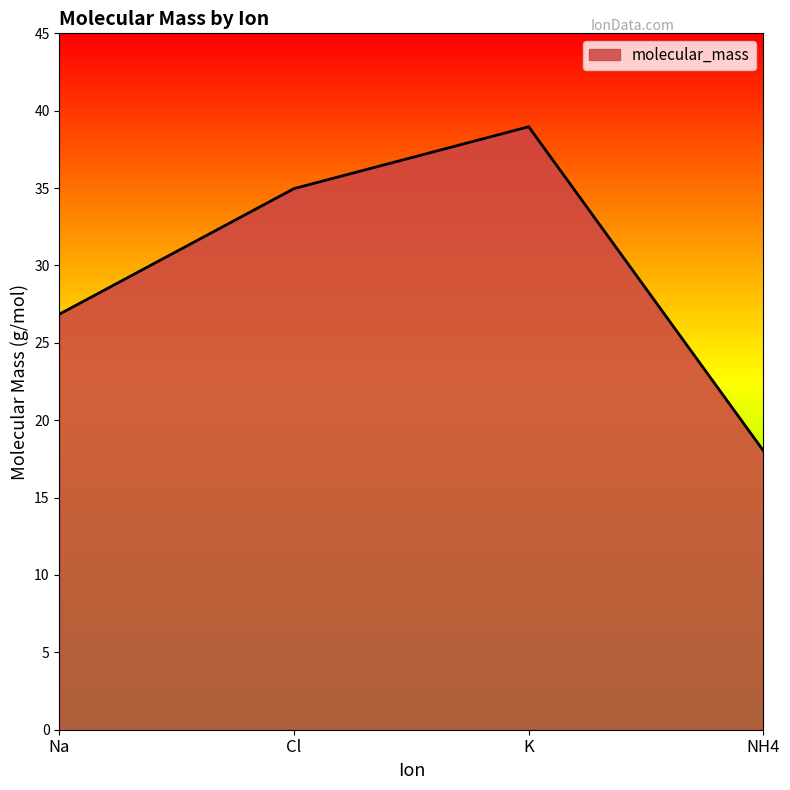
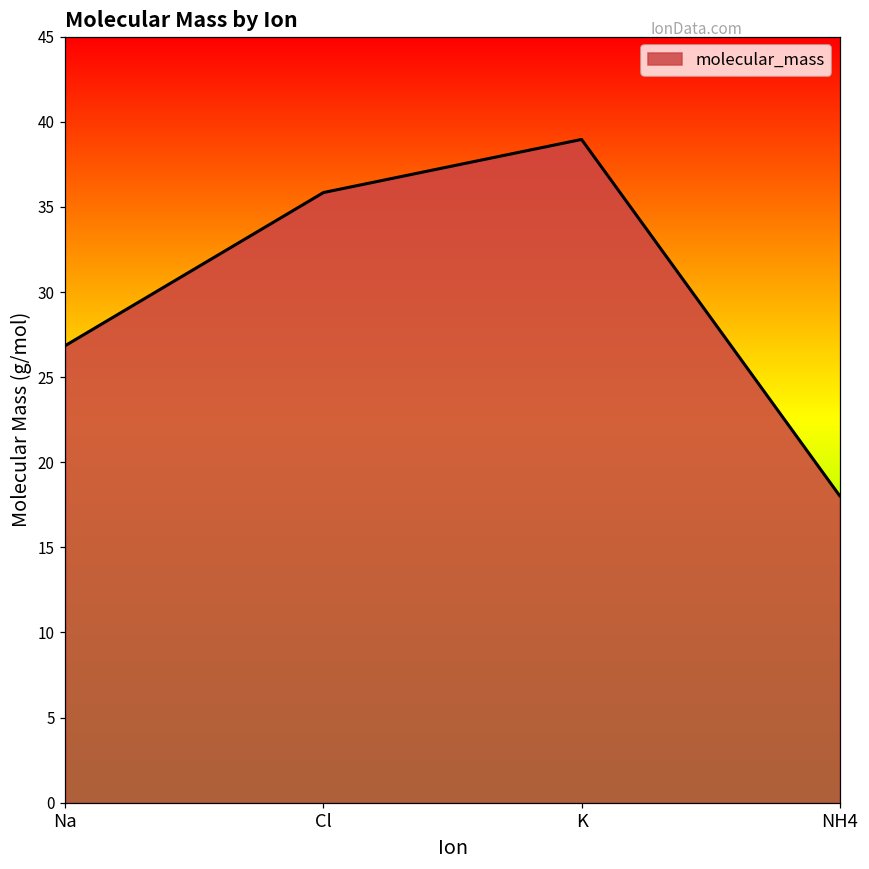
  {
    "Na": 26.9,
-   "Cl": 35.0,
+   "Cl": 35.8,
    "K": 39.0,
    "NH4": 18.0
  }
